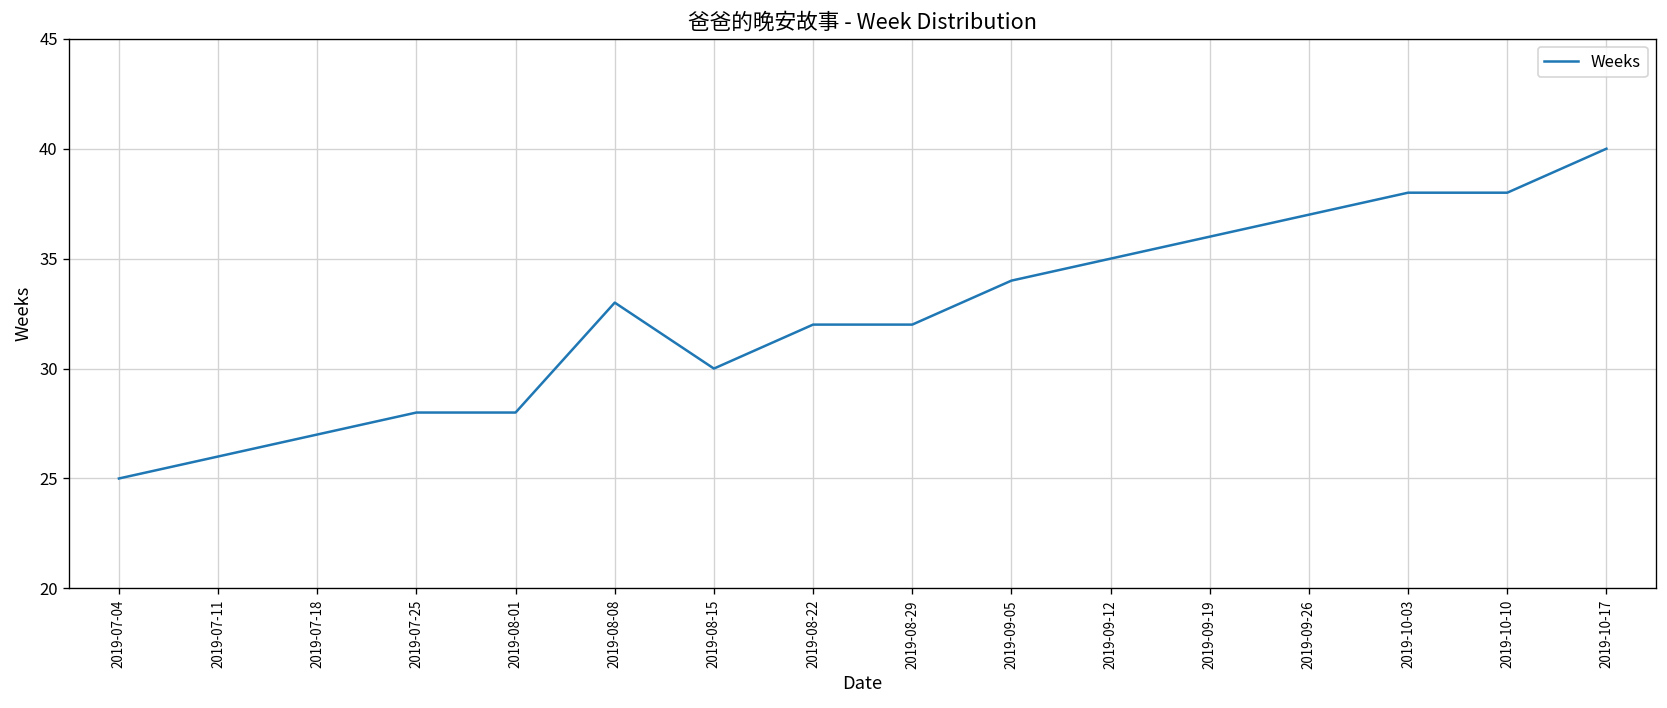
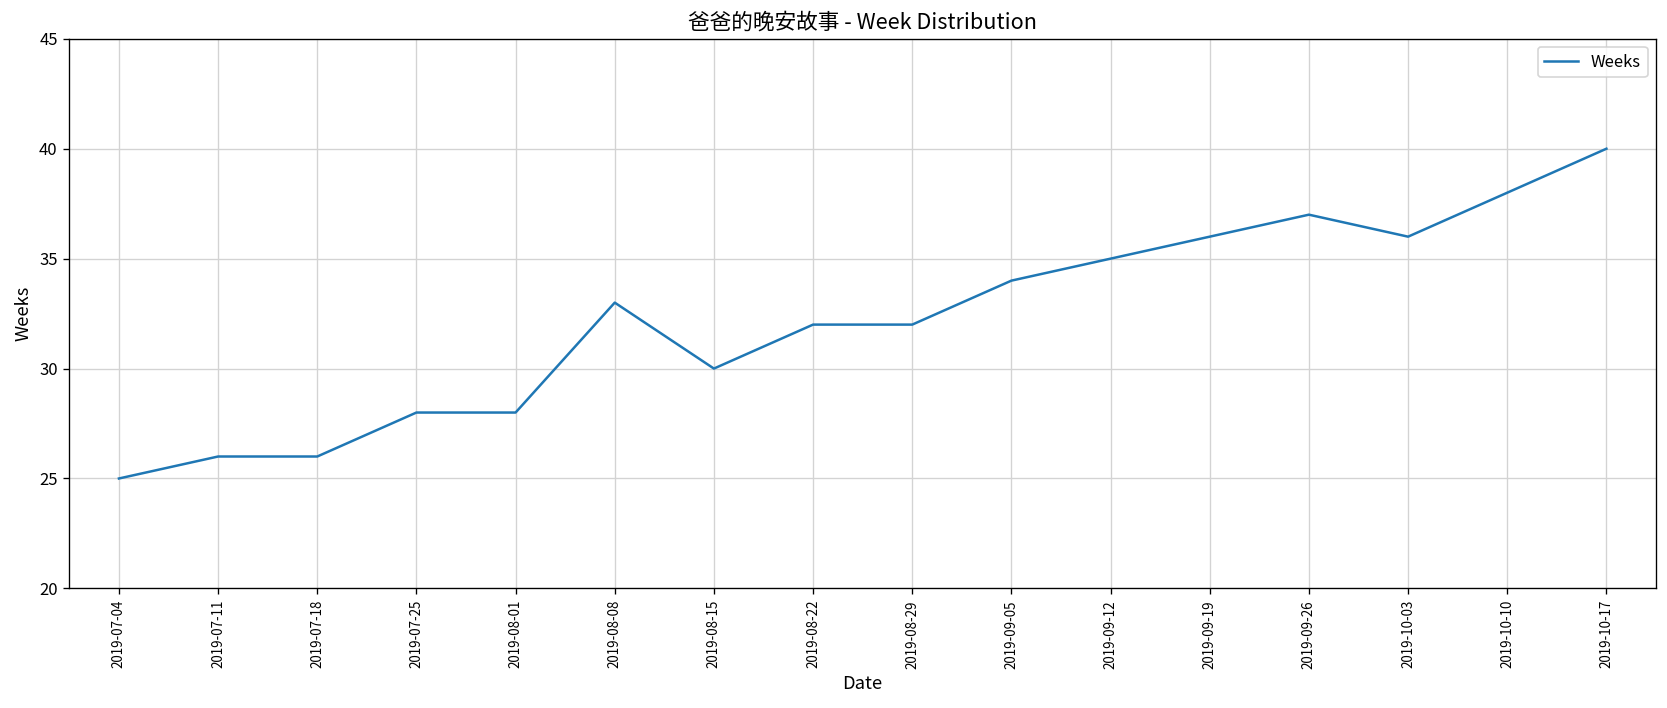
  {
    "2019-07-04": 25,
    "2019-07-11": 26,
-   "2019-07-18": 27,
+   "2019-07-18": 26,
    "2019-07-25": 28,
    "2019-08-01": 28,
    "2019-08-08": 33,
    "2019-08-15": 30,
    "2019-08-22": 32,
    "2019-08-29": 32,
    "2019-09-05": 34,
    "2019-09-12": 35,
    "2019-09-19": 36,
    "2019-09-26": 37,
-   "2019-10-03": 38,
+   "2019-10-03": 36,
    "2019-10-10": 38,
    "2019-10-17": 40
  }
